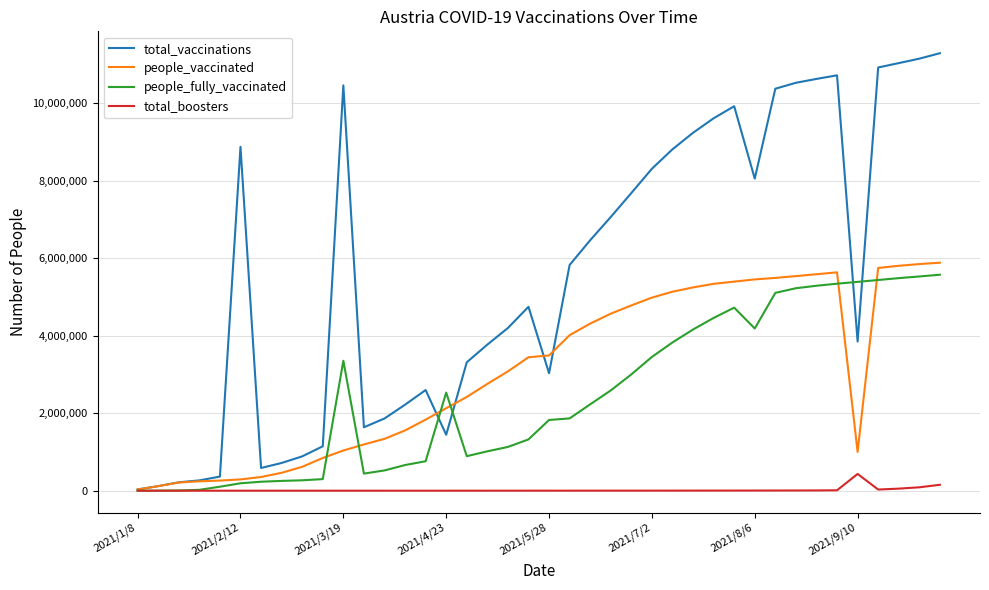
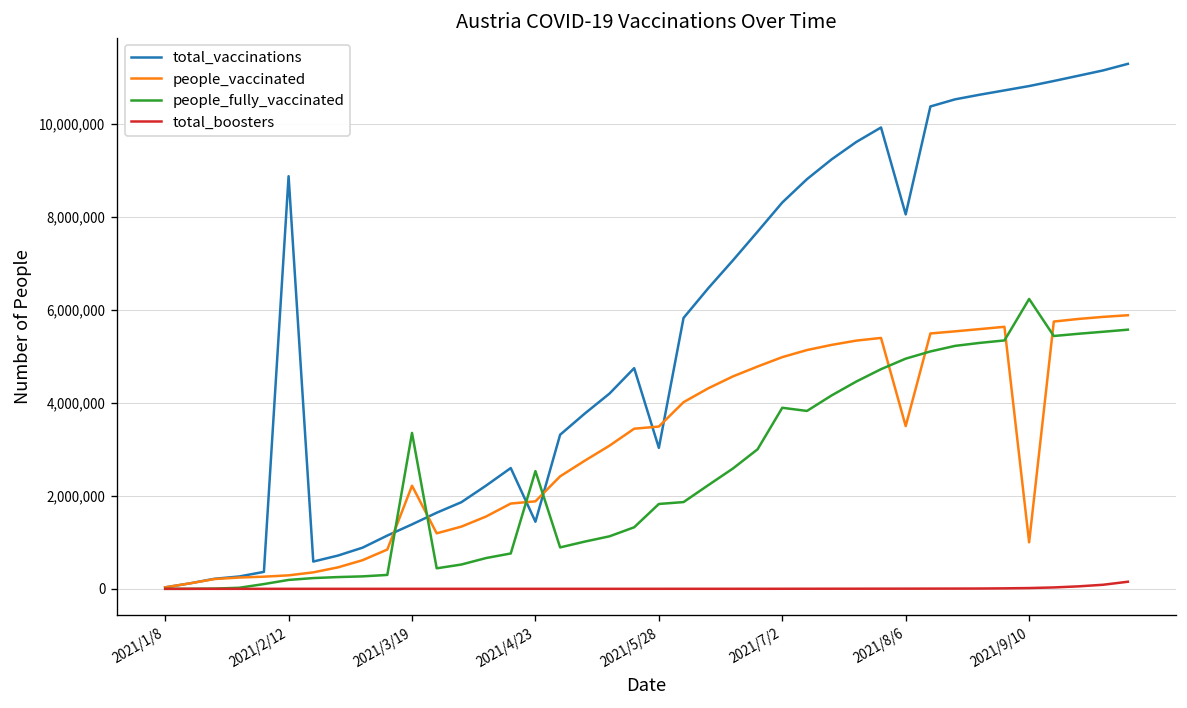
  {
    "total_vaccinations": {
      "2021/2/12": "8,900,000",
-     "2021/3/19": "10,500,000",
+     "2021/3/19": "1,400,000",
      "2021/4/23": "1,400,000",
      "2021/5/28": "3,000,000",
      "2021/7/2": "8,300,000",
      "2021/8/6": "8,100,000",
-     "2021/9/10": "3,800,000"
+     "2021/9/10": "10,800,000"
    },
    "people_vaccinated": {
      "2021/2/12": "300,000",
-     "2021/3/19": "1,000,000",
-     "2021/4/23": "2,100,000",
+     "2021/3/19": "2,200,000",
+     "2021/4/23": "1,900,000",
      "2021/5/28": "3,500,000",
      "2021/7/2": "5,000,000",
-     "2021/8/6": "5,500,000",
+     "2021/8/6": "3,500,000",
      "2021/9/10": "1,000,000"
    },
    "people_fully_vaccinated": {
      "2021/2/12": "200,000",
      "2021/3/19": "3,400,000",
      "2021/4/23": "2,500,000",
      "2021/5/28": "1,800,000",
-     "2021/7/2": "3,500,000",
-     "2021/8/6": "4,200,000",
-     "2021/9/10": "5,400,000"
+     "2021/7/2": "3,900,000",
+     "2021/8/6": "4,900,000",
+     "2021/9/10": "6,200,000"
    },
    "total_boosters": {
      "2021/2/12": "0",
      "2021/3/19": "0",
      "2021/4/23": "0",
      "2021/5/28": "0",
      "2021/7/2": "0",
      "2021/8/6": "0",
-     "2021/9/10": "400,000"
+     "2021/9/10": "0"
    }
  }
